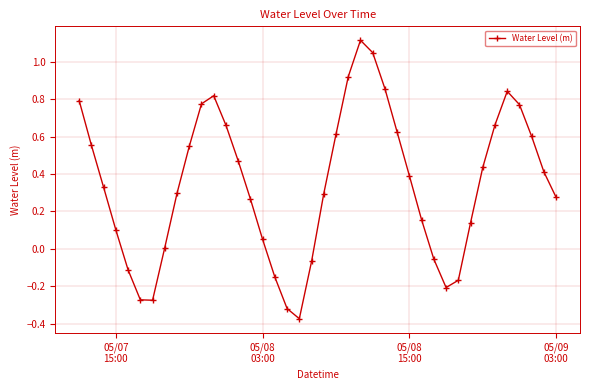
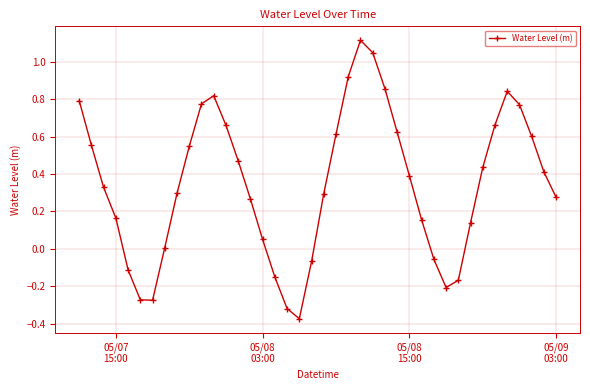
  {
-   "05/07 15:00": 0.10,
+   "05/07 15:00": 0.16,
    "05/08 03:00": 0.05,
    "05/08 15:00": 0.39,
    "05/09 03:00": 0.28
  }
